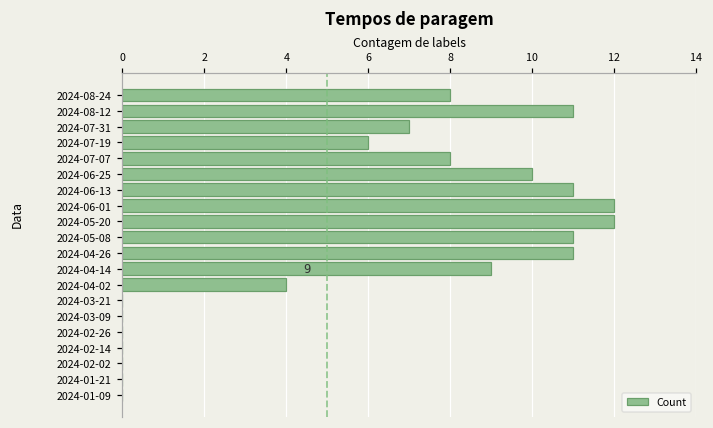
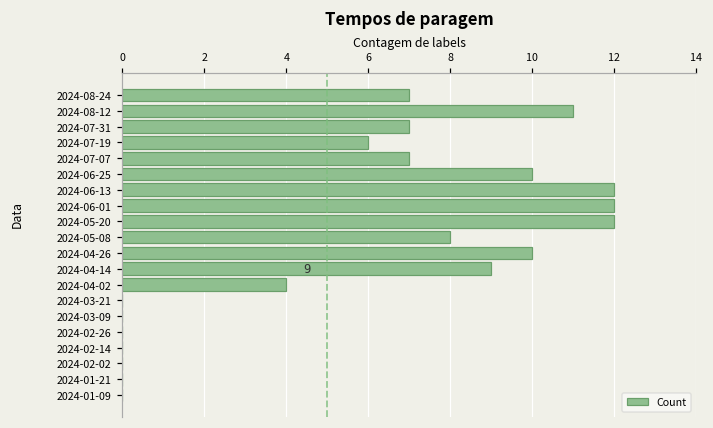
  {
-   "2024-08-24": 8,
+   "2024-08-24": 7,
    "2024-08-12": 11,
    "2024-07-31": 7,
    "2024-07-19": 6,
-   "2024-07-07": 8,
+   "2024-07-07": 7,
    "2024-06-25": 10,
-   "2024-06-13": 11,
+   "2024-06-13": 12,
    "2024-06-01": 12,
    "2024-05-20": 12,
-   "2024-05-08": 11,
-   "2024-04-26": 11,
+   "2024-05-08": 8,
+   "2024-04-26": 10,
    "2024-04-02": 4,
    "2024-03-21": 0,
    "2024-03-09": 0,
    "2024-02-26": 0,
    "2024-02-14": 0,
    "2024-02-02": 0,
    "2024-01-21": 0,
    "2024-01-09": 0
  }
